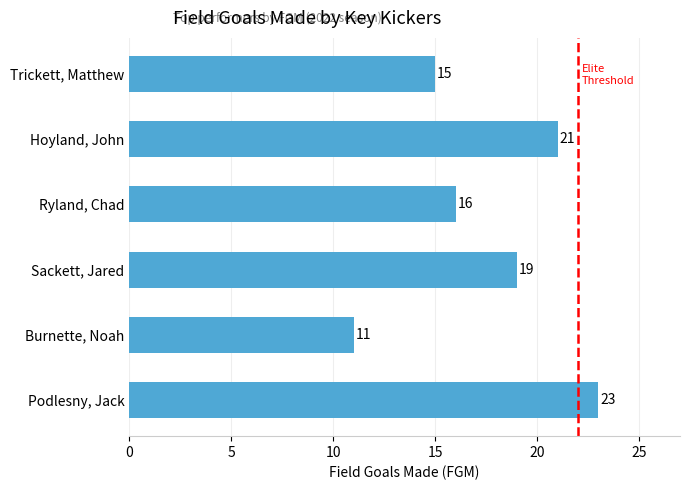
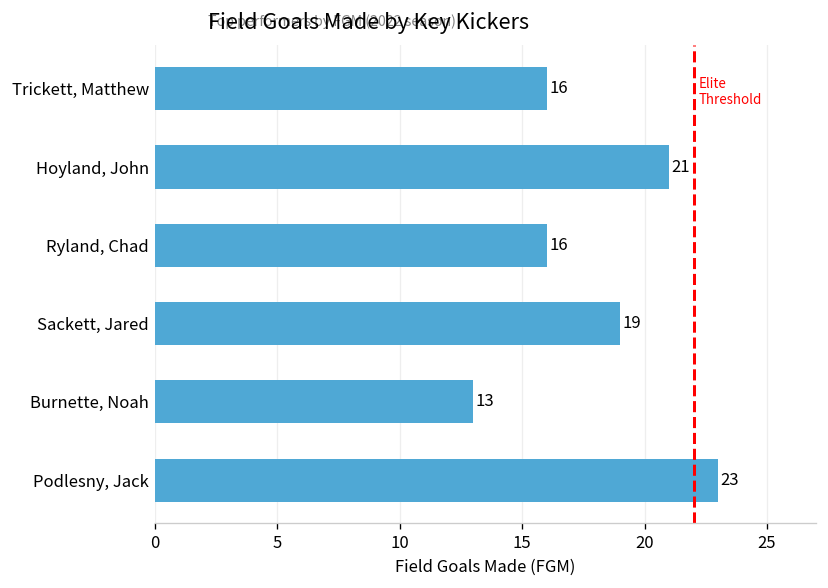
  {
-   "Trickett, Matthew": 15,
+   "Trickett, Matthew": 16,
    "Hoyland, John": 21,
    "Ryland, Chad": 16,
    "Sackett, Jared": 19,
-   "Burnette, Noah": 11,
+   "Burnette, Noah": 13,
    "Podlesny, Jack": 23
  }
